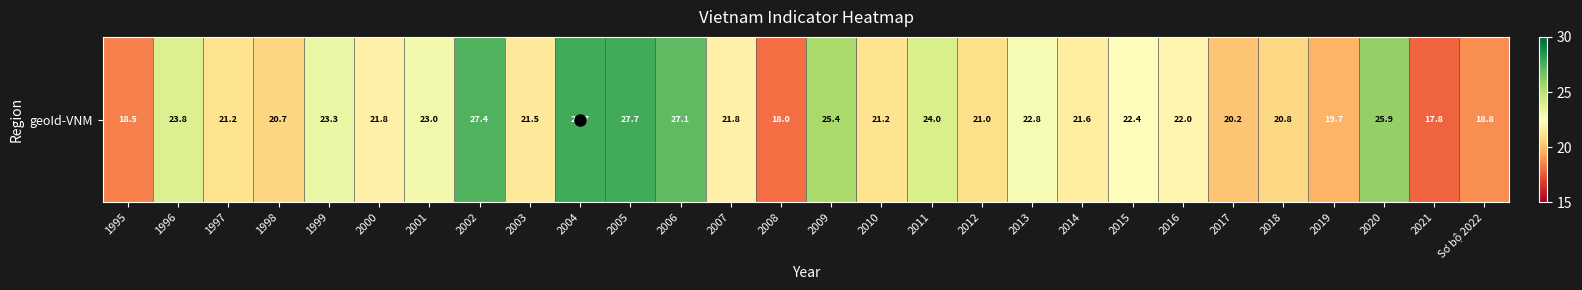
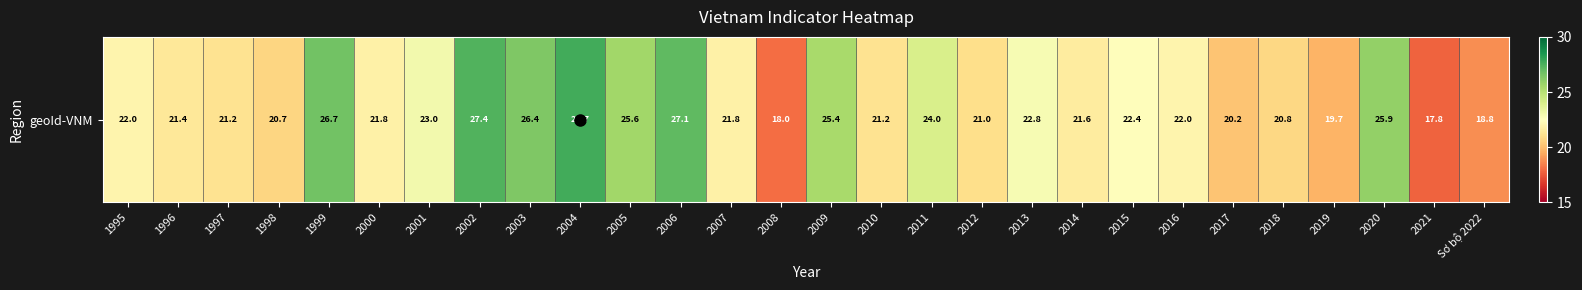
  {
    "geoId-VNM": {
-     "1995": 18.5,
-     "1996": 23.8,
+     "1995": 22.0,
+     "1996": 21.4,
      "1997": 21.2,
      "1998": 20.7,
-     "1999": 23.3,
+     "1999": 26.7,
      "2000": 21.8,
      "2001": 23.0,
      "2002": 27.4,
-     "2003": 21.5,
-     "2005": 27.7,
+     "2003": 26.4,
+     "2005": 25.6,
      "2006": 27.1,
      "2007": 21.8,
      "2008": 18.0,
      "2009": 25.4,
      "2010": 21.2,
      "2011": 24.0,
      "2012": 21.0,
      "2013": 22.8,
      "2014": 21.6,
      "2015": 22.4,
      "2016": 22.0,
      "2017": 20.2,
      "2018": 20.8,
      "2019": 19.7,
      "2020": 25.9,
      "2021": 17.8,
      "Sơ bộ 2022": 18.8
    }
  }
